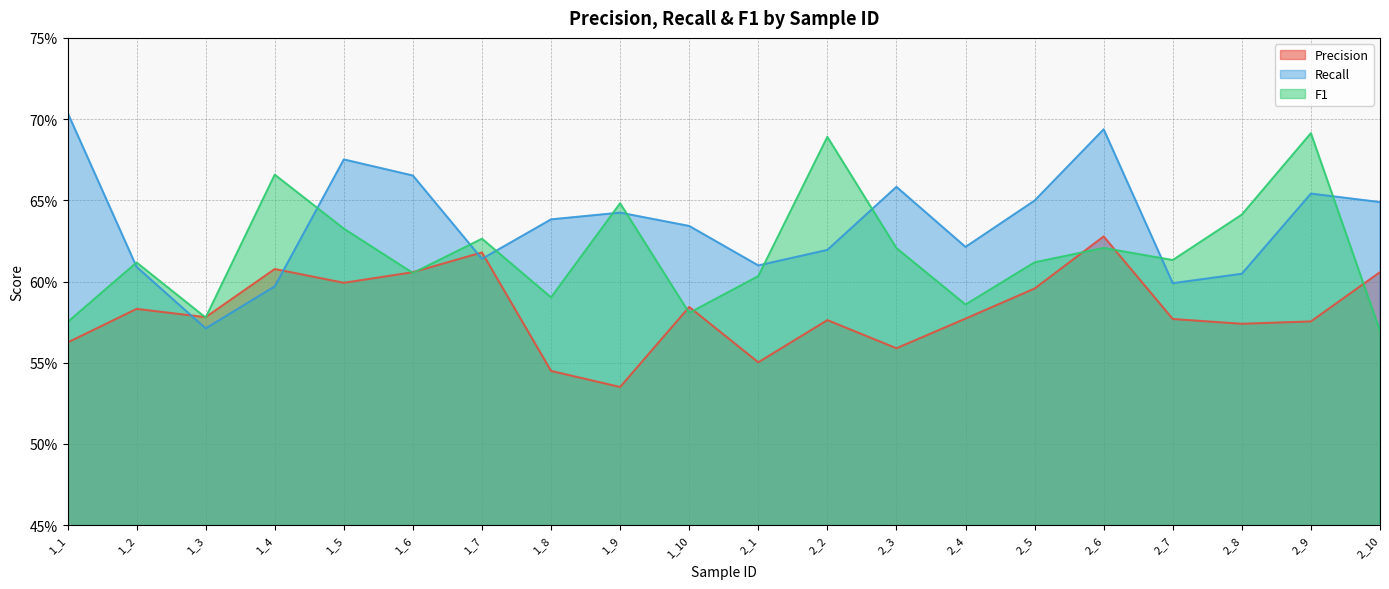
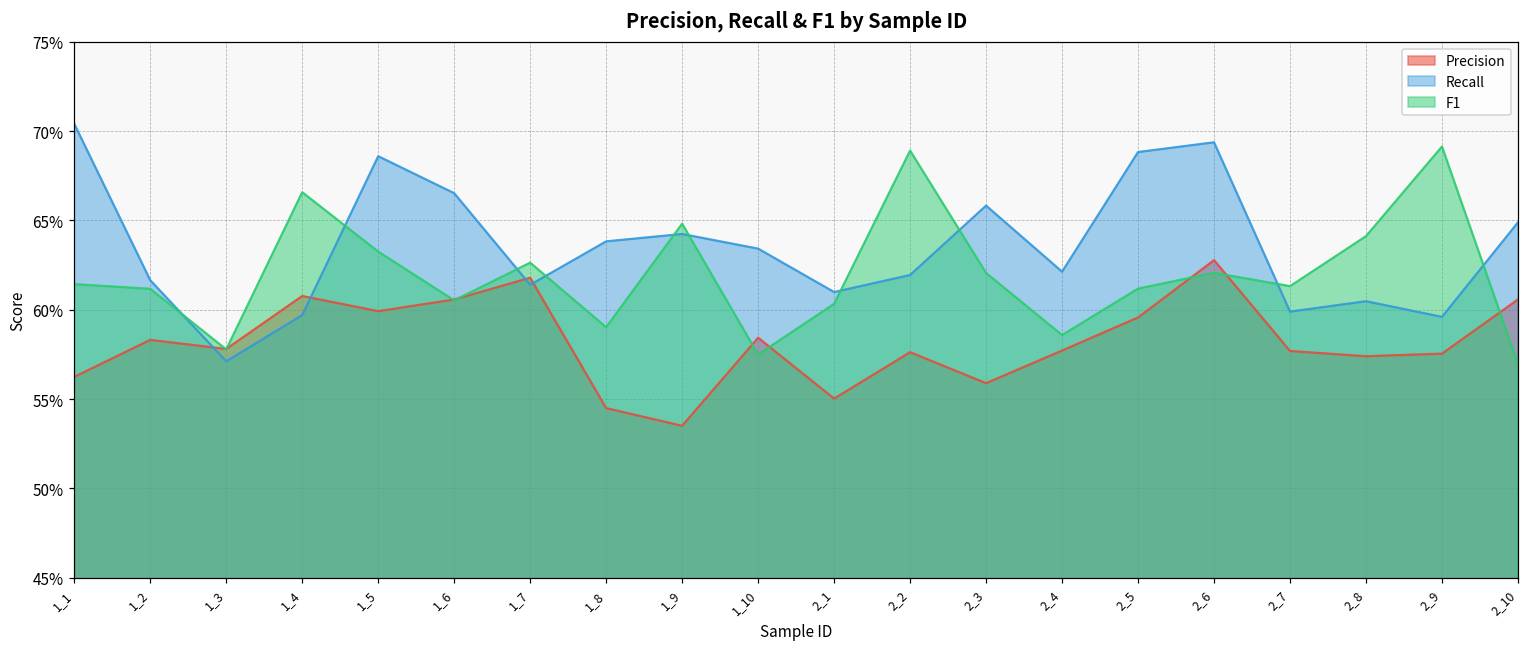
  {
    "Precision": {
      "1_1": "56.2%",
      "1_2": "58.3%",
      "1_4": "60.8%",
      "1_5": "59.9%",
      "1_7": "61.8%",
      "1_8": "54.5%",
      "1_9": "53.5%",
      "1_10": "58.4%",
      "2_1": "55.0%",
      "2_2": "57.6%",
      "2_3": "55.9%",
      "2_4": "57.7%",
      "2_5": "59.6%",
      "2_6": "62.8%",
      "2_7": "57.7%",
      "2_8": "57.4%",
      "2_9": "57.5%",
      "2_10": "60.6%"
    },
    "Recall": {
      "1_1": "70.4%",
-     "1_2": "60.9%",
+     "1_2": "61.7%",
      "1_3": "57.1%",
      "1_4": "59.7%",
-     "1_5": "67.5%",
+     "1_5": "68.6%",
      "1_6": "66.5%",
      "1_7": "61.4%",
      "1_8": "63.8%",
      "1_9": "64.2%",
      "1_10": "63.4%",
      "2_1": "61.0%",
      "2_2": "61.9%",
      "2_3": "65.8%",
      "2_4": "62.1%",
-     "2_5": "65.0%",
+     "2_5": "68.8%",
      "2_6": "69.4%",
      "2_7": "59.9%",
      "2_8": "60.5%",
-     "2_9": "65.4%",
+     "2_9": "59.6%",
      "2_10": "64.9%"
    },
    "F1": {
-     "1_1": "57.5%",
+     "1_1": "61.4%",
      "1_2": "61.2%",
      "1_4": "66.6%",
      "1_5": "63.3%",
      "1_7": "62.6%",
      "1_8": "59.0%",
      "1_9": "64.8%",
-     "1_10": "58.1%",
+     "1_10": "57.5%",
      "2_1": "60.3%",
      "2_2": "68.9%",
      "2_3": "62.1%",
      "2_4": "58.6%",
      "2_5": "61.2%",
      "2_6": "62.1%",
      "2_7": "61.3%",
      "2_8": "64.1%",
      "2_9": "69.1%",
      "2_10": "57.0%"
    }
  }
